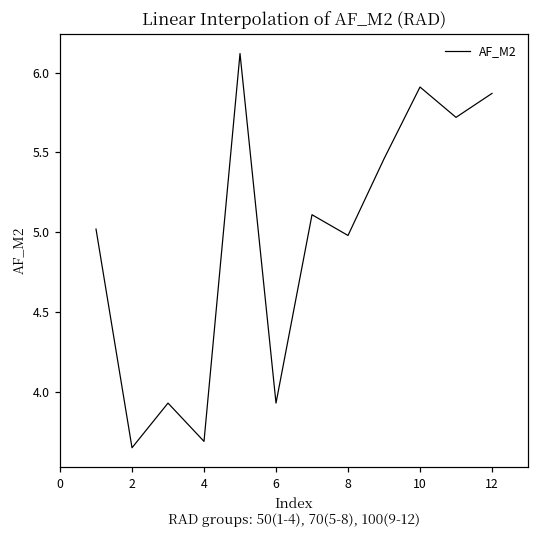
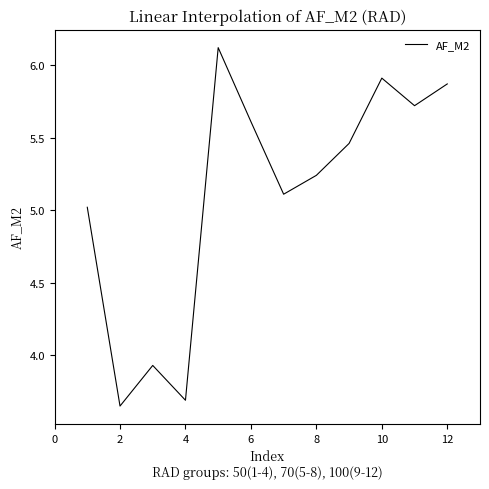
  {
    "2": 3.65,
    "4": 3.69,
-   "6": 3.93,
-   "8": 4.98,
+   "6": 5.61,
+   "8": 5.24,
    "10": 5.91,
    "12": 5.87
  }
